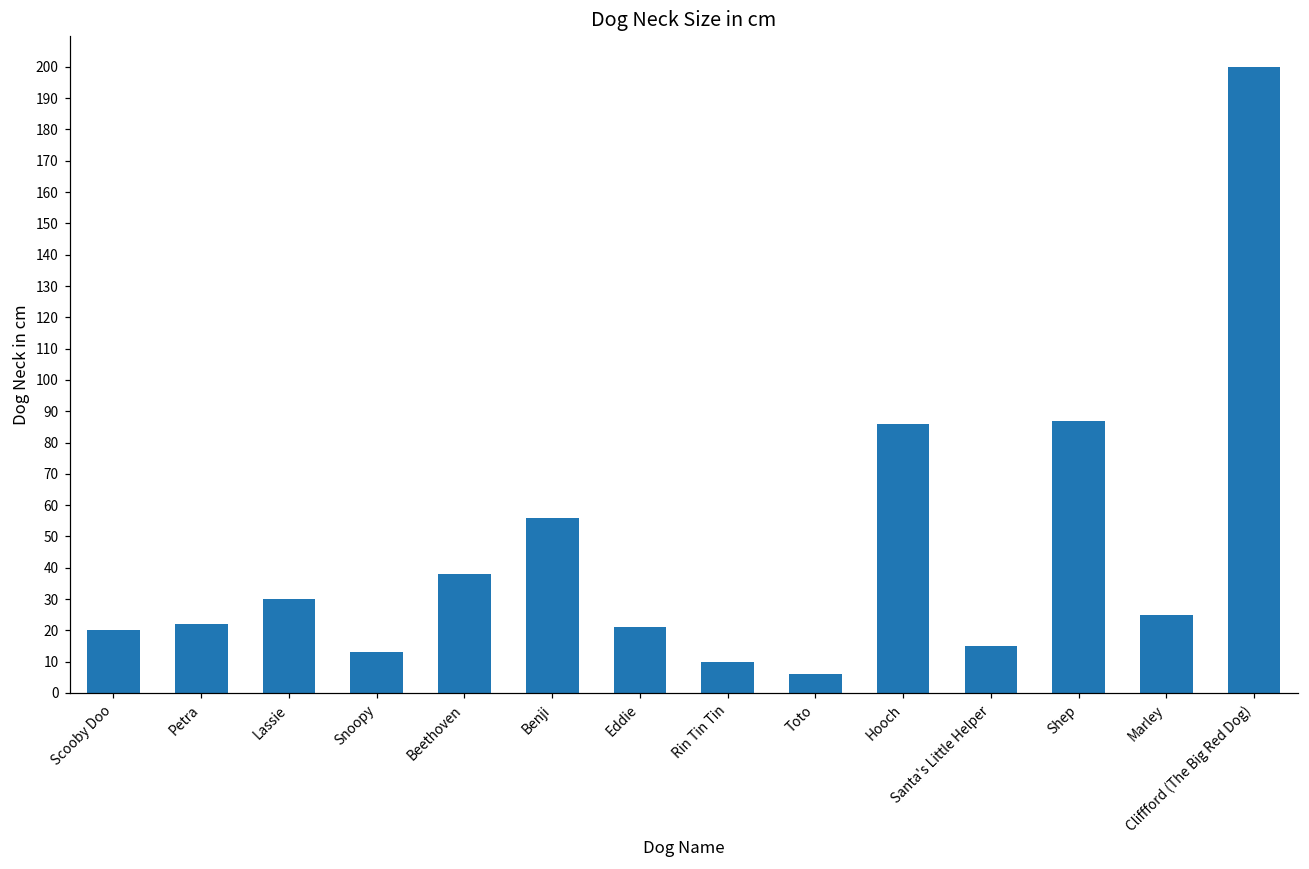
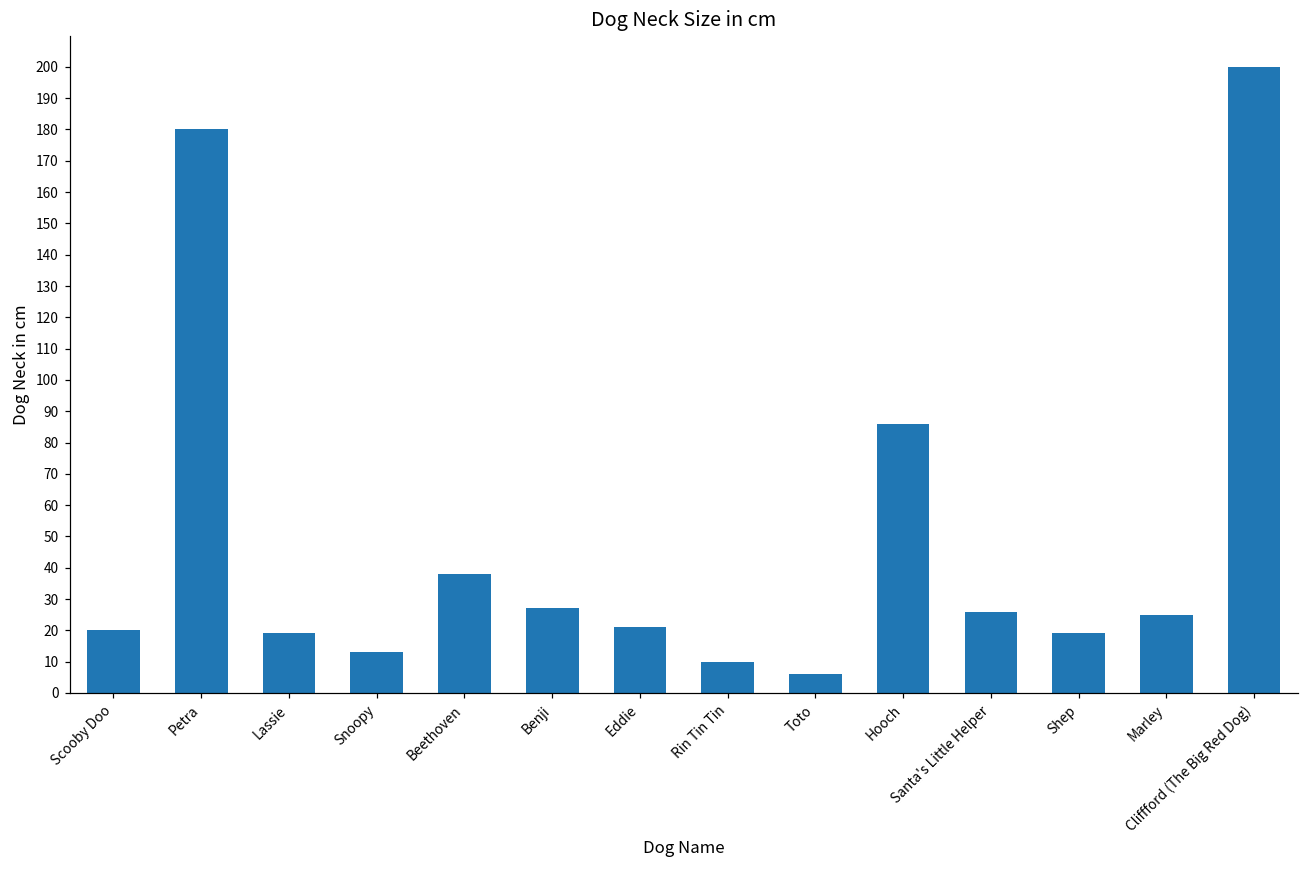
  {
    "Scooby Doo": 20,
-   "Petra": 22,
-   "Lassie": 30,
+   "Petra": 180,
+   "Lassie": 19,
    "Snoopy": 13,
    "Beethoven": 38,
-   "Benji": 56,
+   "Benji": 27,
    "Eddie": 21,
    "Rin Tin Tin": 10,
    "Toto": 6,
    "Hooch": 86,
-   "Santa's Little Helper": 15,
-   "Shep": 87,
+   "Santa's Little Helper": 26,
+   "Shep": 19,
    "Marley": 25,
    "Cliffford (The Big Red Dog)": 200
  }
